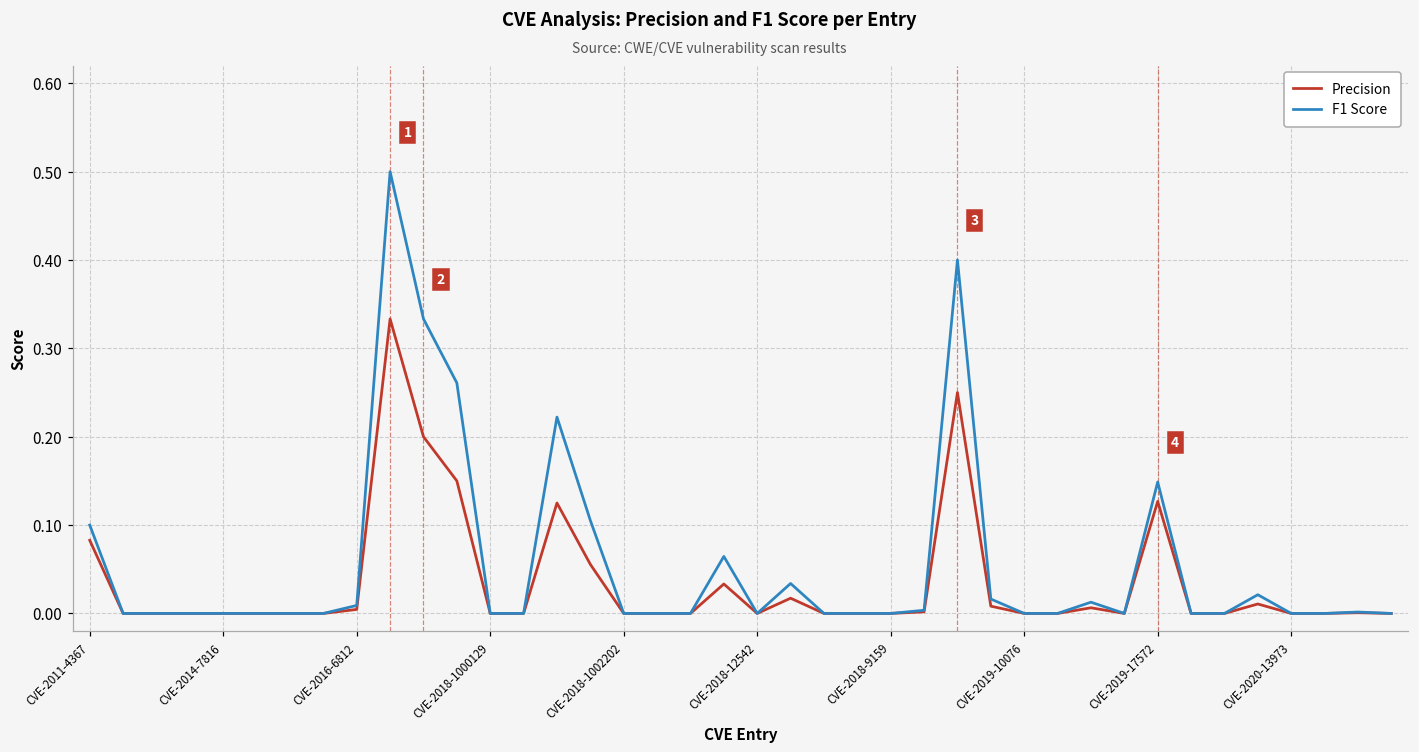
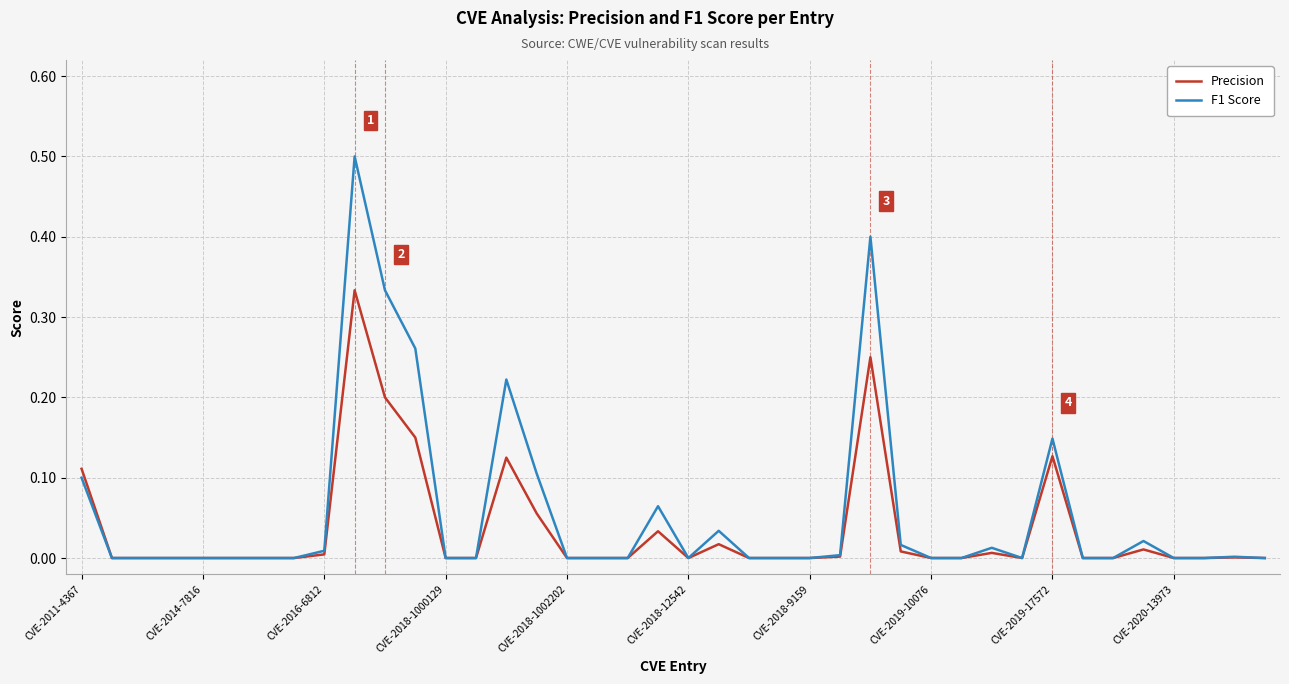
  {
    "Precision": {
-     "CVE-2011-4367": 0.08,
+     "CVE-2011-4367": 0.11,
      "CVE-2016-6812": 0.00,
      "CVE-2019-17572": 0.13
    },
    "F1 Score": {
      "CVE-2011-4367": 0.10,
      "CVE-2016-6812": 0.01,
      "CVE-2019-17572": 0.15
    }
  }
